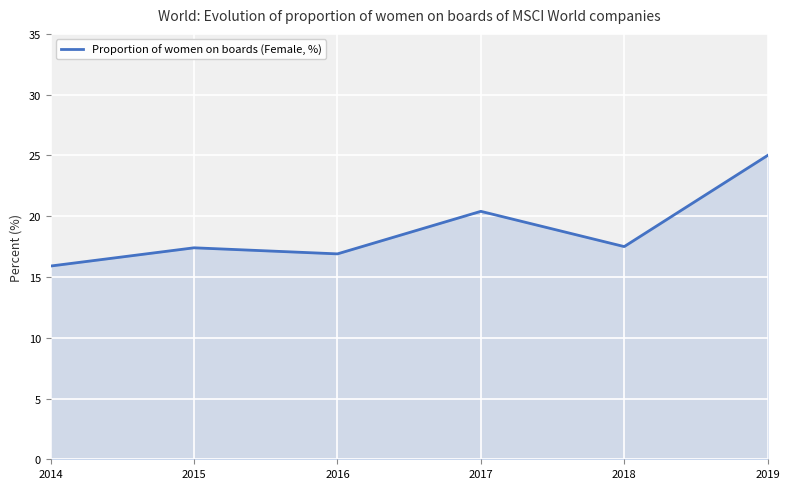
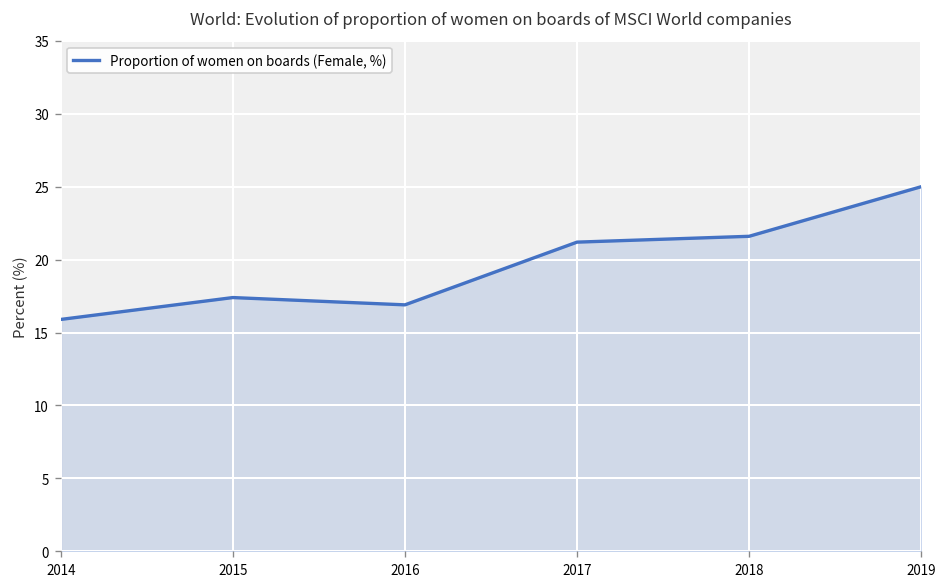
  {
    "2014": 15.9,
    "2015": 17.4,
    "2016": 16.9,
-   "2017": 20.4,
-   "2018": 17.5,
+   "2017": 21.2,
+   "2018": 21.6,
    "2019": 25.0
  }
